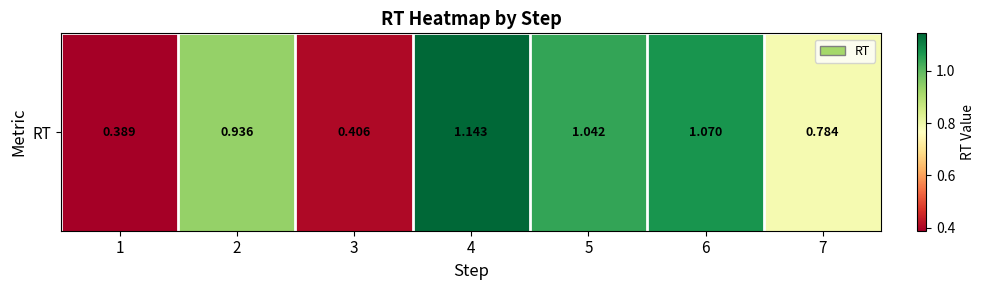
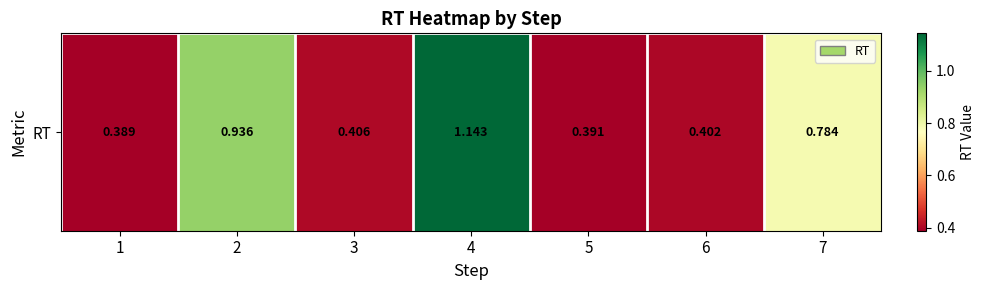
  {
    "RT": {
      "1": 0.389,
      "2": 0.936,
      "3": 0.406,
      "4": 1.143,
-     "5": 1.042,
-     "6": 1.070,
+     "5": 0.391,
+     "6": 0.402,
      "7": 0.784
    }
  }
